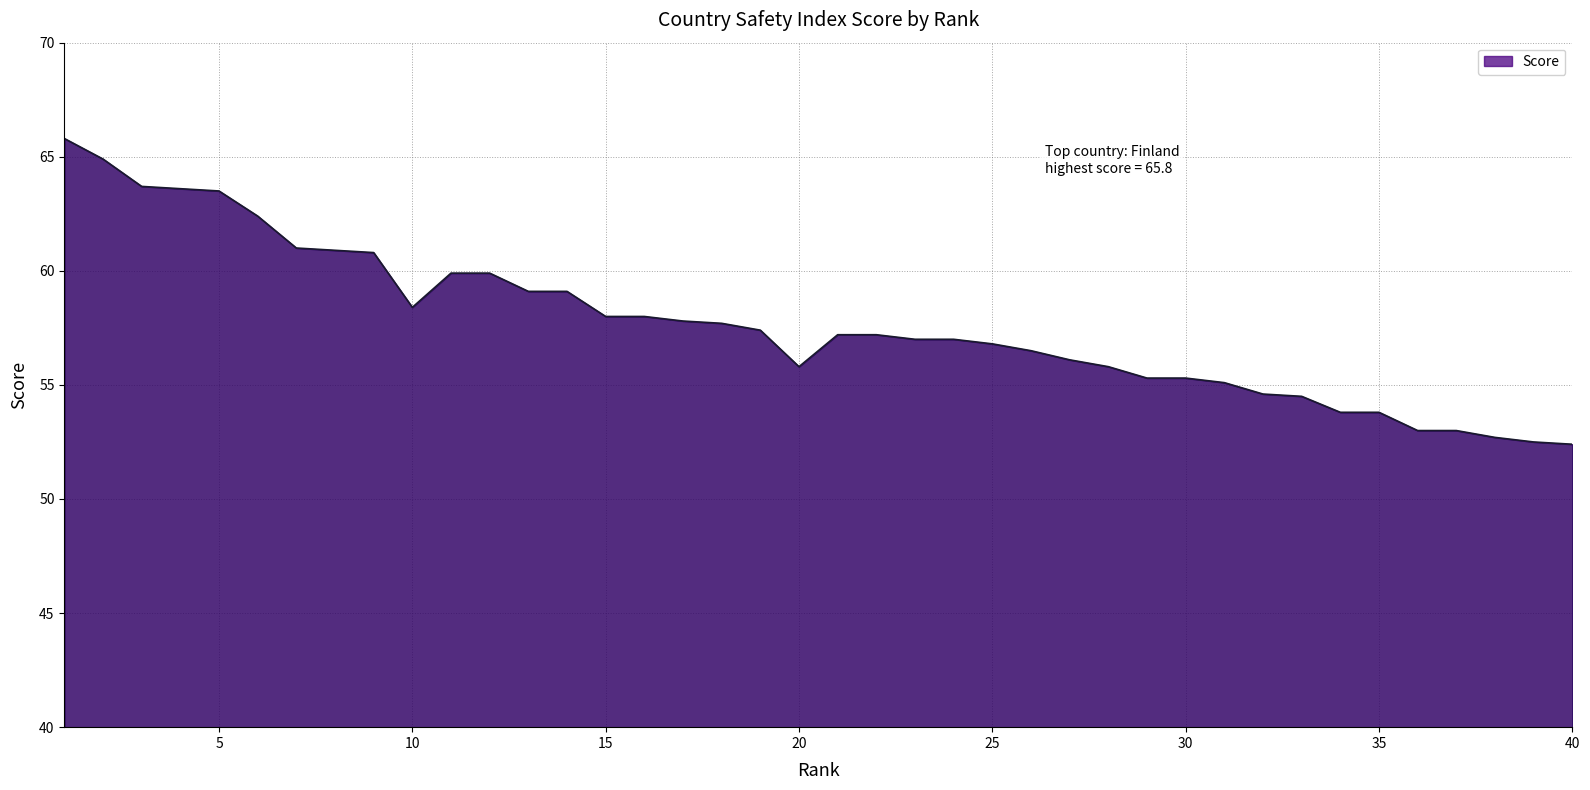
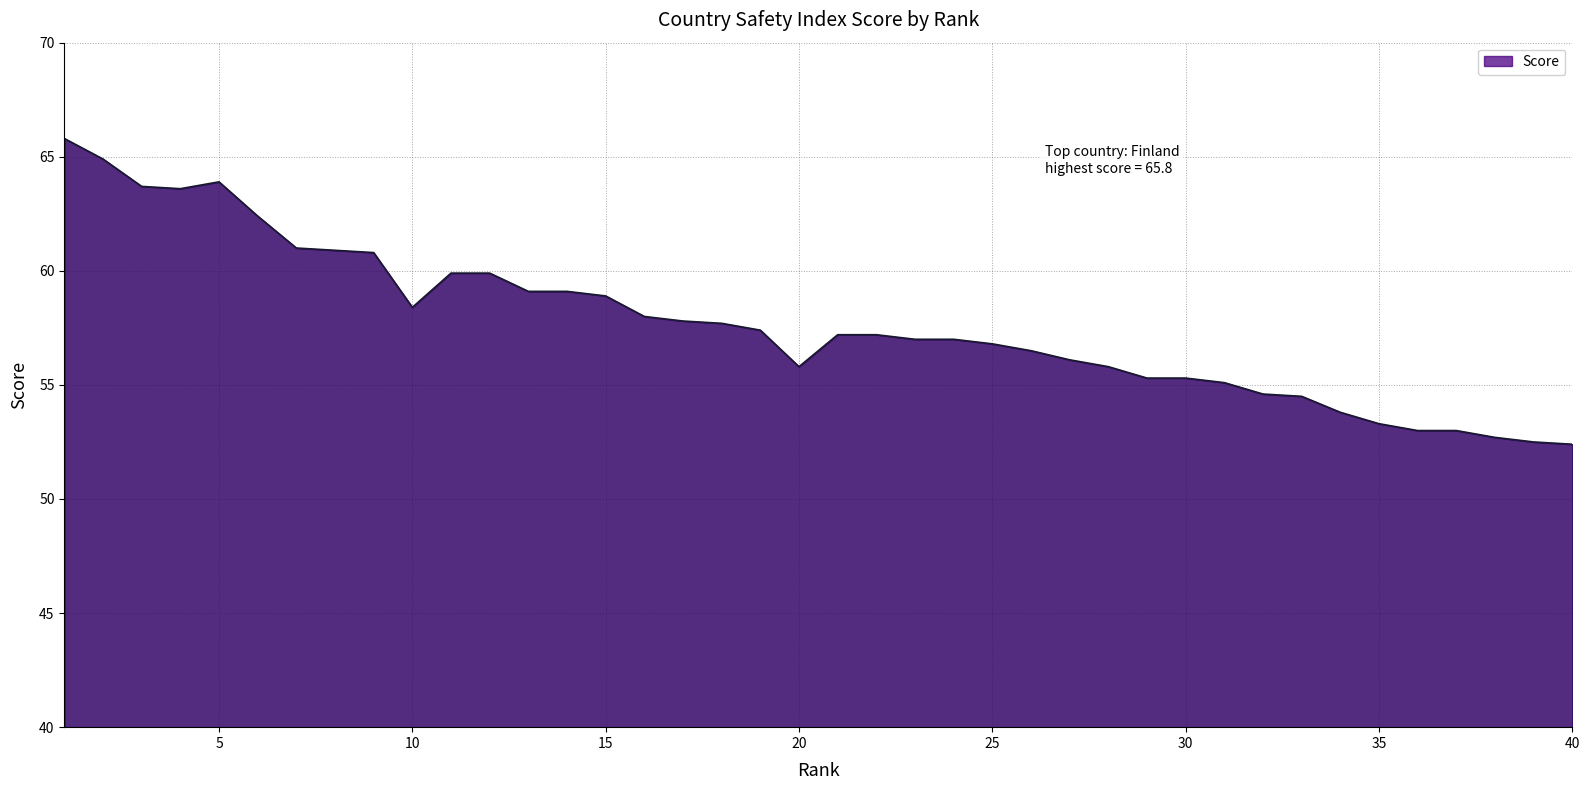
  {
-   "5": 63.5,
+   "5": 63.9,
    "10": 58.4,
-   "15": 58.0,
+   "15": 58.9,
    "20": 55.8,
    "25": 56.8,
    "30": 55.3,
-   "35": 53.8,
+   "35": 53.3,
    "40": 52.4
  }
